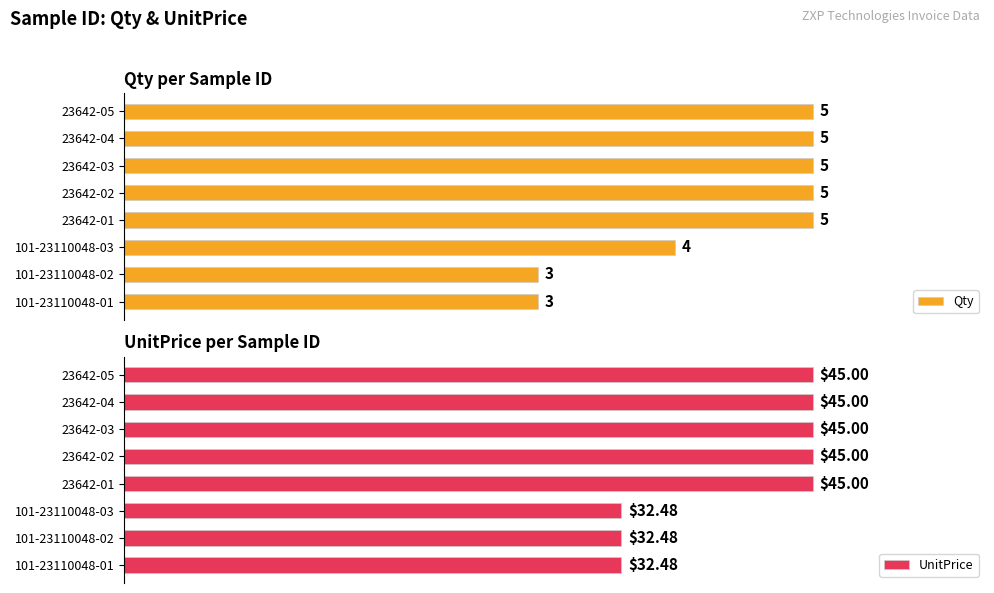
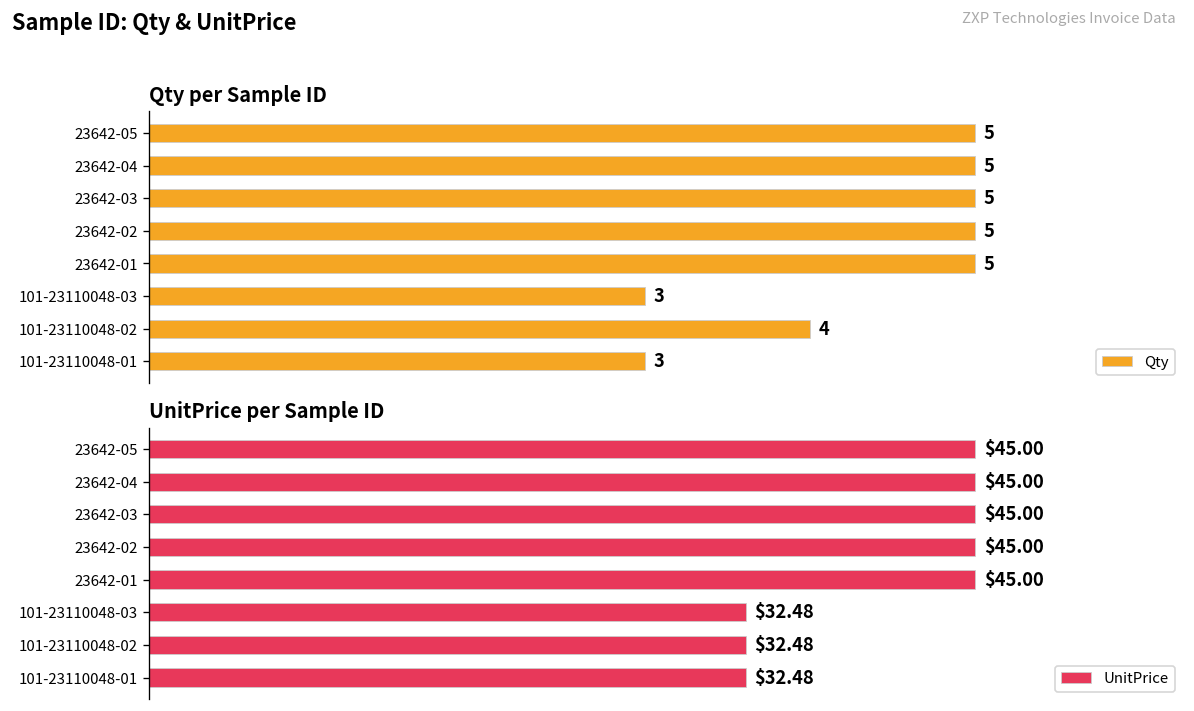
  {
    "Qty per Sample ID": {
      "23642-05": "5",
      "23642-04": "5",
      "23642-03": "5",
      "23642-02": "5",
      "23642-01": "5",
-     "101-23110048-03": "4",
-     "101-23110048-02": "3",
+     "101-23110048-03": "3",
+     "101-23110048-02": "4",
      "101-23110048-01": "3"
    },
    "UnitPrice per Sample ID": {
      "23642-05": "$45.00",
      "23642-04": "$45.00",
      "23642-03": "$45.00",
      "23642-02": "$45.00",
      "23642-01": "$45.00",
      "101-23110048-03": "$32.48",
      "101-23110048-02": "$32.48",
      "101-23110048-01": "$32.48"
    }
  }
